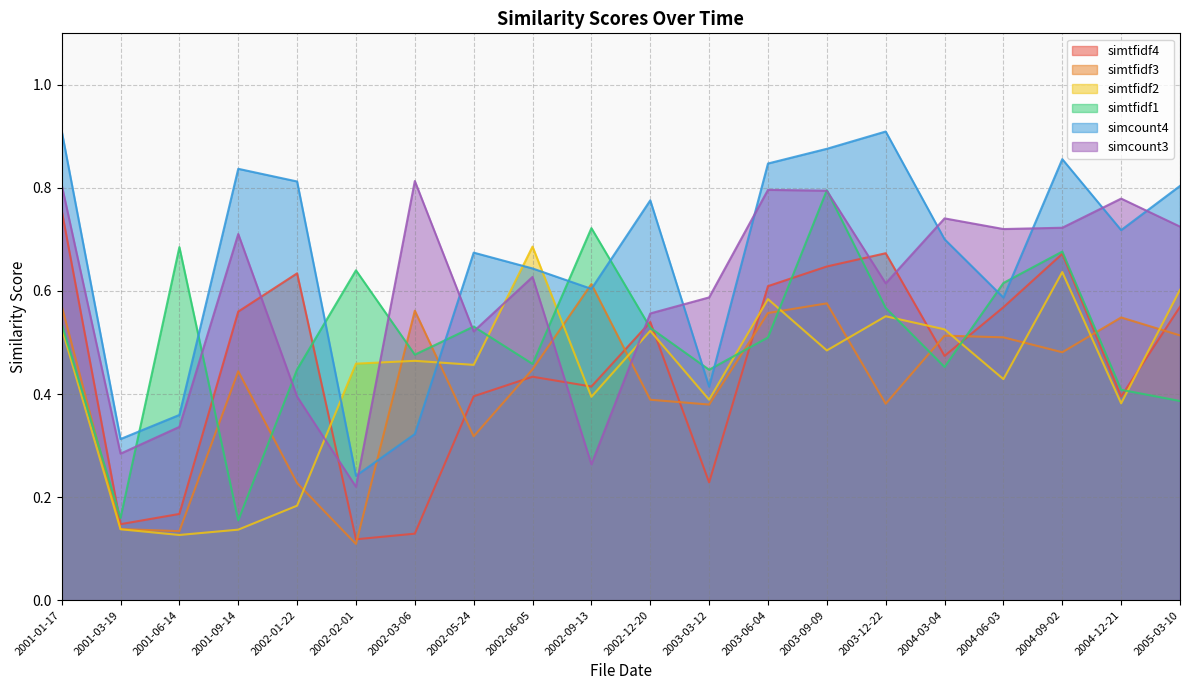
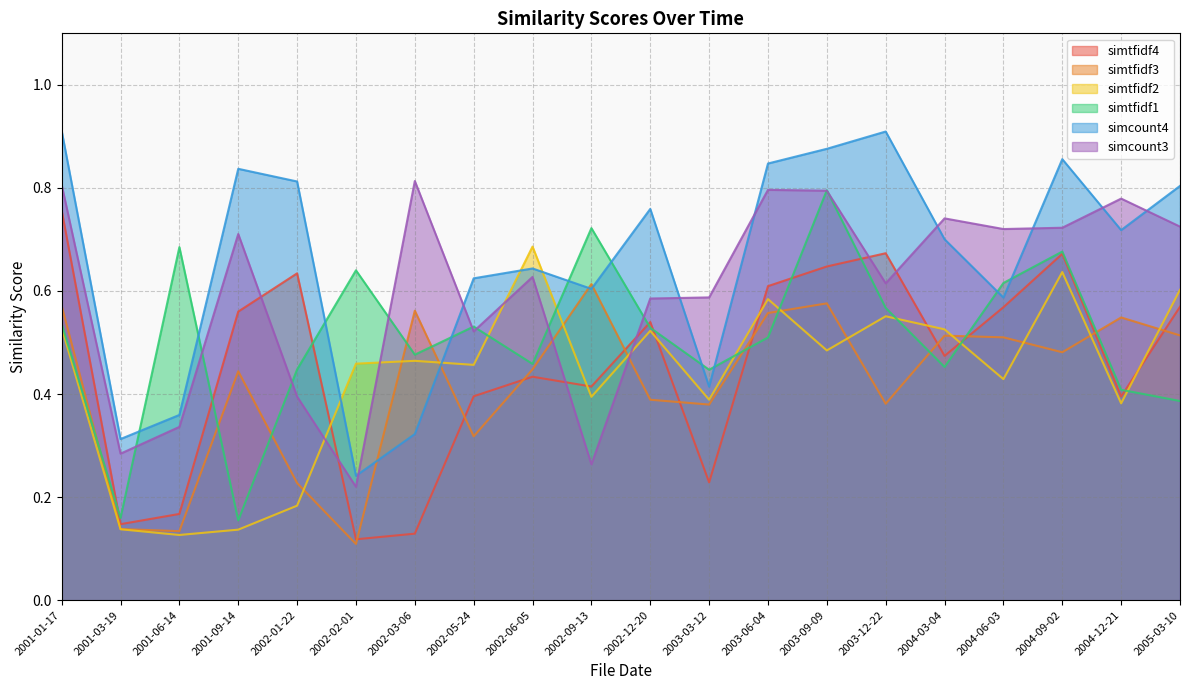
  {
    "simtfidf1": {
      "2001-01-17": 0.54,
      "2001-03-19": 0.16,
      "2001-06-14": 0.69,
      "2001-09-14": 0.15,
      "2002-01-22": 0.45,
      "2002-02-01": 0.64,
      "2002-03-06": 0.48,
      "2002-05-24": 0.53,
      "2002-06-05": 0.46,
      "2002-09-13": 0.72,
      "2002-12-20": 0.53,
      "2003-03-12": 0.45,
      "2003-06-04": 0.51,
      "2003-12-22": 0.57,
      "2004-03-04": 0.45,
      "2004-06-03": 0.62,
      "2004-12-21": 0.41,
      "2005-03-10": 0.39
    },
    "simcount4": {
      "2001-01-17": 0.91,
      "2001-03-19": 0.31,
      "2001-06-14": 0.36,
      "2001-09-14": 0.84,
      "2002-01-22": 0.81,
      "2002-02-01": 0.24,
      "2002-03-06": 0.32,
-     "2002-05-24": 0.67,
+     "2002-05-24": 0.62,
      "2002-06-05": 0.64,
      "2002-09-13": 0.60,
-     "2002-12-20": 0.78,
+     "2002-12-20": 0.76,
      "2003-03-12": 0.41,
      "2003-06-04": 0.85,
      "2003-09-09": 0.88,
      "2003-12-22": 0.91,
      "2004-03-04": 0.70,
      "2004-06-03": 0.59,
      "2004-09-02": 0.86,
      "2004-12-21": 0.72,
      "2005-03-10": 0.80
    },
    "simcount3": {
      "2001-01-17": 0.81,
      "2001-03-19": 0.28,
      "2001-06-14": 0.34,
      "2001-09-14": 0.71,
      "2002-01-22": 0.40,
      "2002-02-01": 0.22,
      "2002-03-06": 0.81,
      "2002-05-24": 0.52,
      "2002-06-05": 0.63,
      "2002-09-13": 0.26,
-     "2002-12-20": 0.56,
+     "2002-12-20": 0.59,
      "2003-03-12": 0.59,
      "2003-06-04": 0.80,
      "2003-12-22": 0.61,
      "2004-03-04": 0.74,
      "2004-06-03": 0.72,
      "2004-09-02": 0.72,
      "2004-12-21": 0.78,
      "2005-03-10": 0.72
    }
  }
